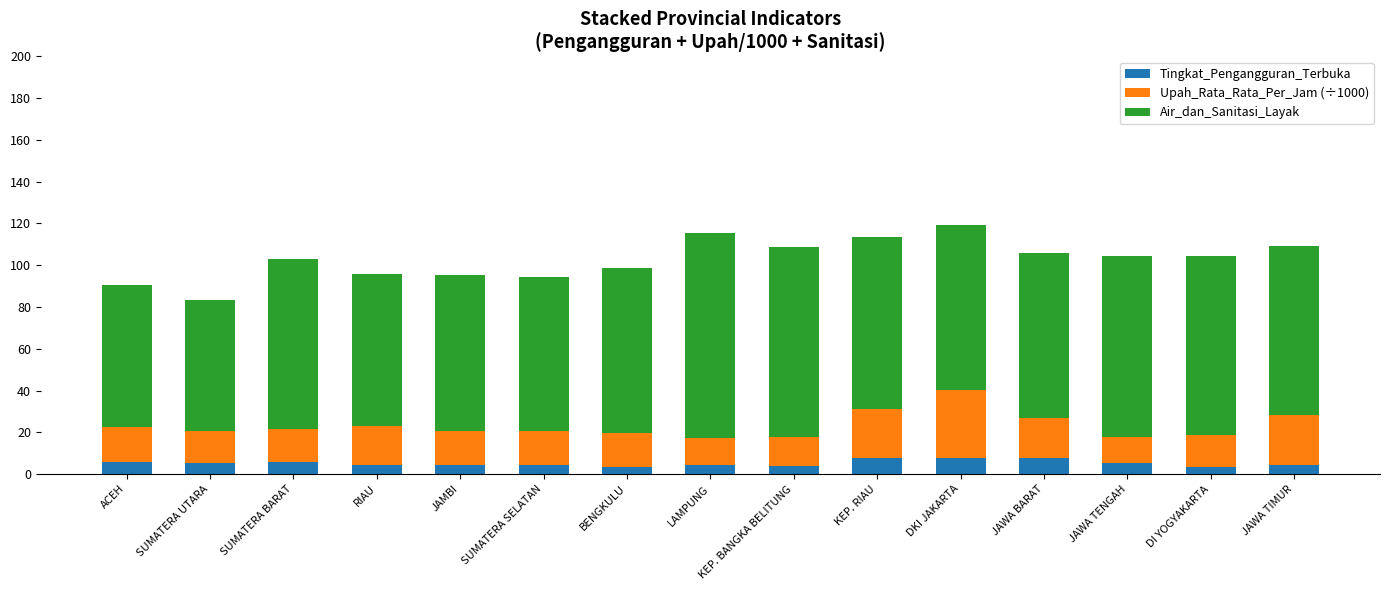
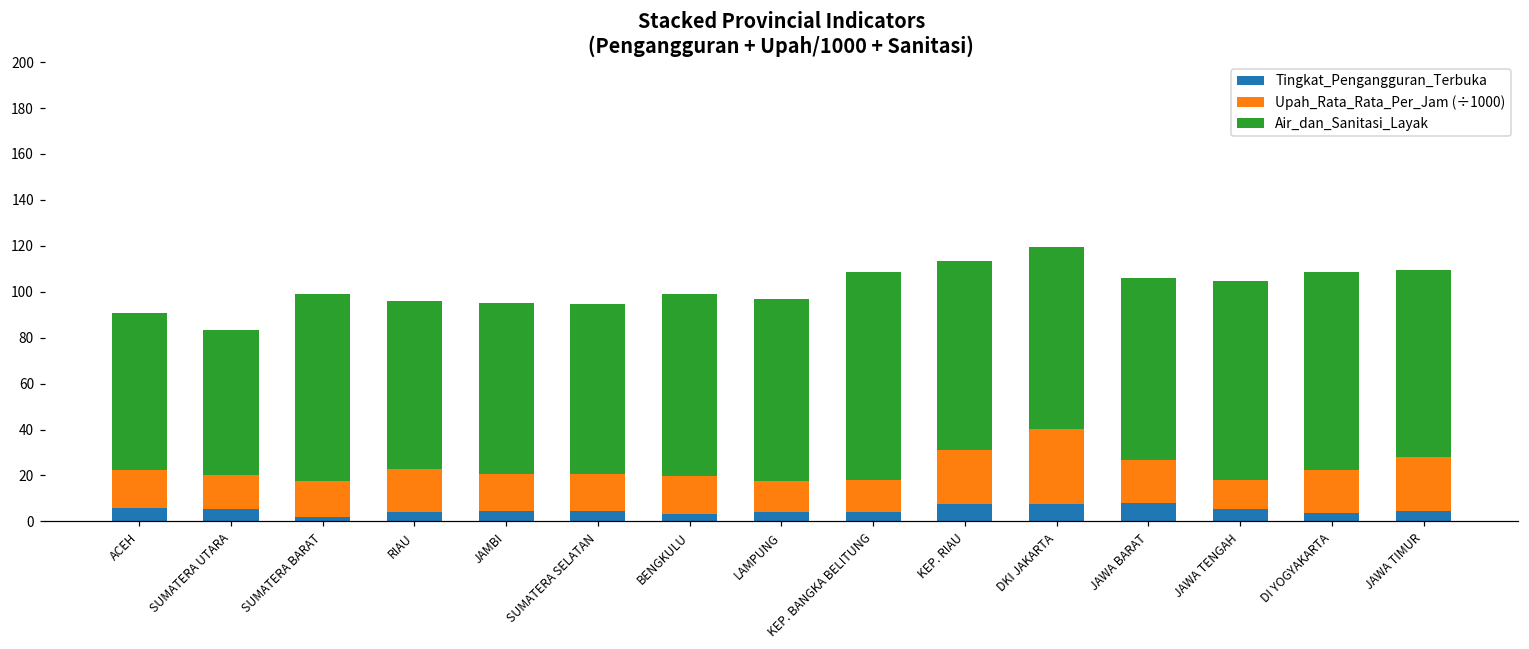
  {
    "Tingkat_Pengangguran_Terbuka": {
      "ACEH": 6,
      "SUMATERA UTARA": 5,
-     "SUMATERA BARAT": 6,
+     "SUMATERA BARAT": 2,
      "RIAU": 4,
      "JAMBI": 5,
      "SUMATERA SELATAN": 5,
      "BENGKULU": 3,
      "LAMPUNG": 4,
      "KEP. BANGKA BELITUNG": 4,
      "KEP. RIAU": 8,
      "DKI JAKARTA": 8,
      "JAWA BARAT": 8,
      "JAWA TENGAH": 5,
      "DI YOGYAKARTA": 4,
      "JAWA TIMUR": 4
    },
    "Upah_Rata_Rata_Per_Jam (÷1000)": {
      "ACEH": 17,
      "SUMATERA UTARA": 15,
      "SUMATERA BARAT": 16,
      "RIAU": 19,
      "JAMBI": 16,
      "SUMATERA SELATAN": 16,
      "BENGKULU": 17,
      "LAMPUNG": 13,
      "KEP. BANGKA BELITUNG": 14,
      "KEP. RIAU": 24,
      "DKI JAKARTA": 33,
      "JAWA BARAT": 19,
      "JAWA TENGAH": 13,
-     "DI YOGYAKARTA": 15,
+     "DI YOGYAKARTA": 19,
      "JAWA TIMUR": 24
    },
    "Air_dan_Sanitasi_Layak": {
      "ACEH": 68,
      "SUMATERA UTARA": 63,
      "SUMATERA BARAT": 81,
      "RIAU": 73,
      "JAMBI": 75,
      "SUMATERA SELATAN": 74,
      "BENGKULU": 79,
-     "LAMPUNG": 98,
+     "LAMPUNG": 79,
      "KEP. BANGKA BELITUNG": 91,
      "KEP. RIAU": 82,
      "DKI JAKARTA": 79,
      "JAWA BARAT": 79,
      "JAWA TENGAH": 87,
      "DI YOGYAKARTA": 86,
      "JAWA TIMUR": 81
    }
  }
